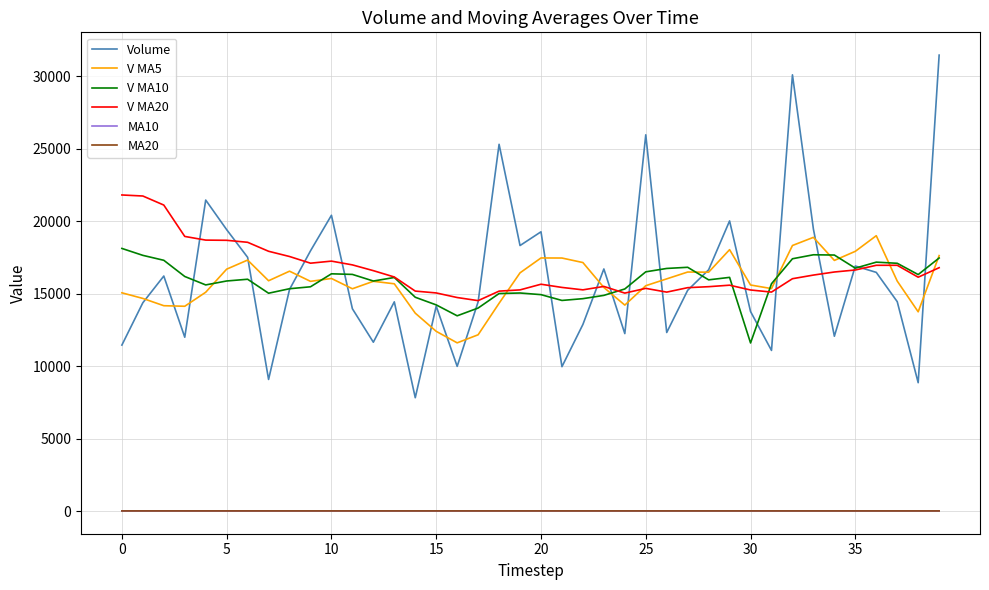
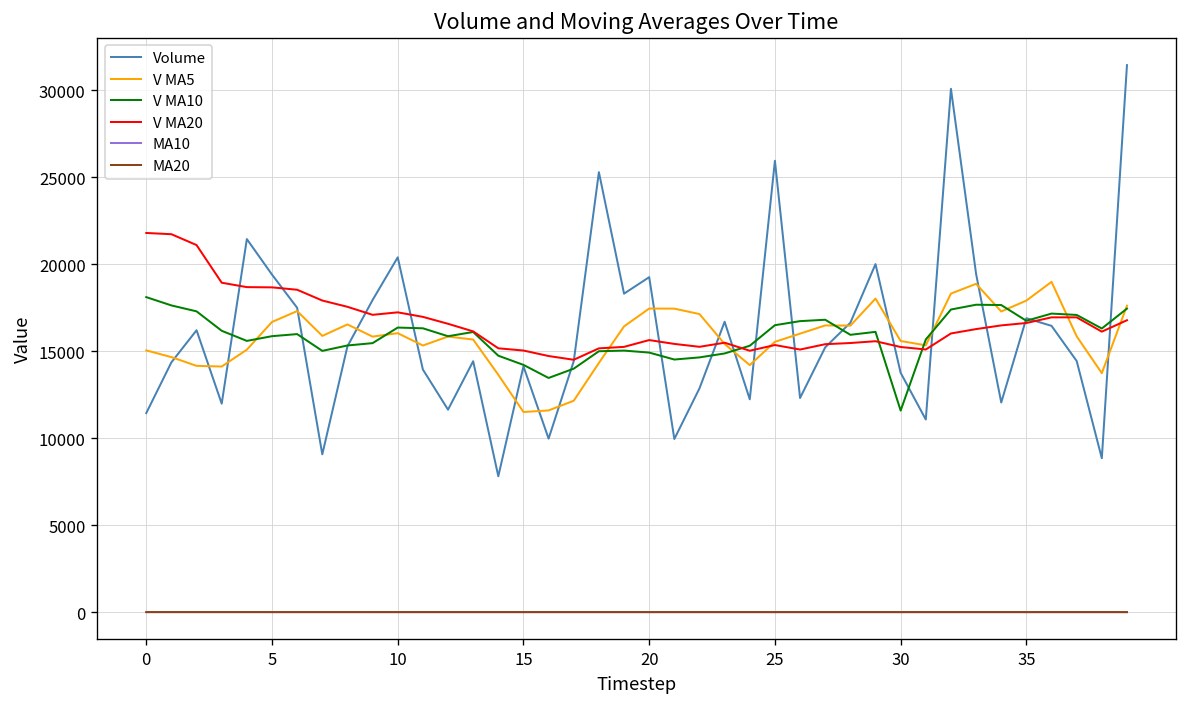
  {
    "Volume": {
      "0": 11400,
      "5": 19400,
      "10": 20400,
      "20": 19300,
      "25": 25900,
      "30": 13800
    },
    "V MA5": {
      "0": 15000,
      "5": 16700,
      "10": 16000,
-     "15": 12400,
+     "15": 11500,
      "20": 17500,
      "25": 15500,
      "30": 15600,
      "35": 17900
    },
    "V MA10": {
      "0": 18100,
      "5": 15900,
      "10": 16400,
      "20": 14900,
      "25": 16500,
      "30": 11600
    },
    "V MA20": {
      "0": 21800,
      "5": 18700,
      "10": 17200,
      "15": 15000,
      "20": 15600,
      "25": 15400,
      "30": 15200
    },
    "MA20": {
      "0": 0,
      "5": 0,
      "10": 0,
      "15": 0,
      "20": 0,
      "25": 0,
      "30": 0,
      "35": 0
    }
  }
